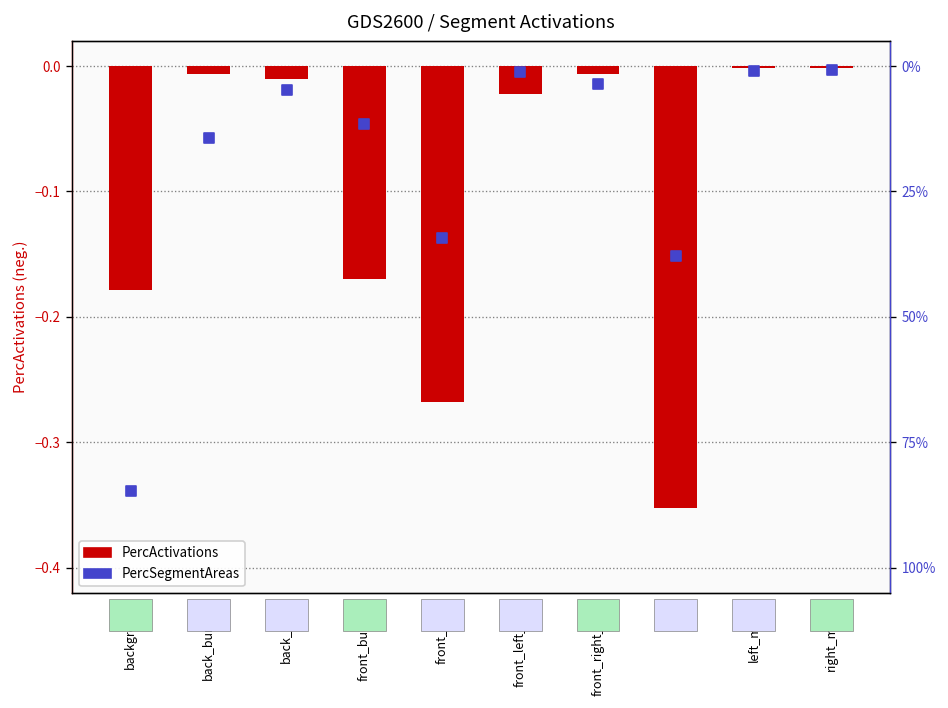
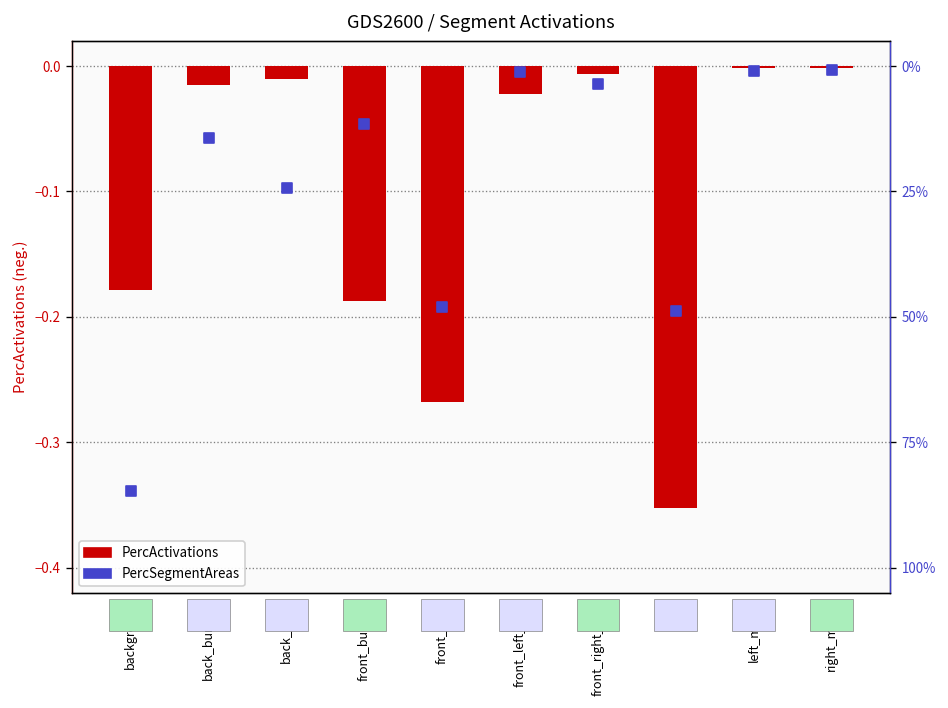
  {
    "PercActivations": {
      "background": -0.178,
-     "back_bumper": -0.007,
+     "back_bumper": -0.015,
      "back_glass": -0.010,
-     "front_bumper": -0.170,
+     "front_bumper": -0.188,
      "front_glass": -0.268,
      "front_left_light": -0.022,
      "front_right_light": -0.006,
      "hood": -0.352
    },
    "PercSegmentAreas": {
-     "back_glass": -0.019,
-     "front_glass": -0.137,
-     "hood": -0.151
+     "back_glass": -0.098,
+     "front_glass": -0.192,
+     "hood": -0.195
    }
  }
